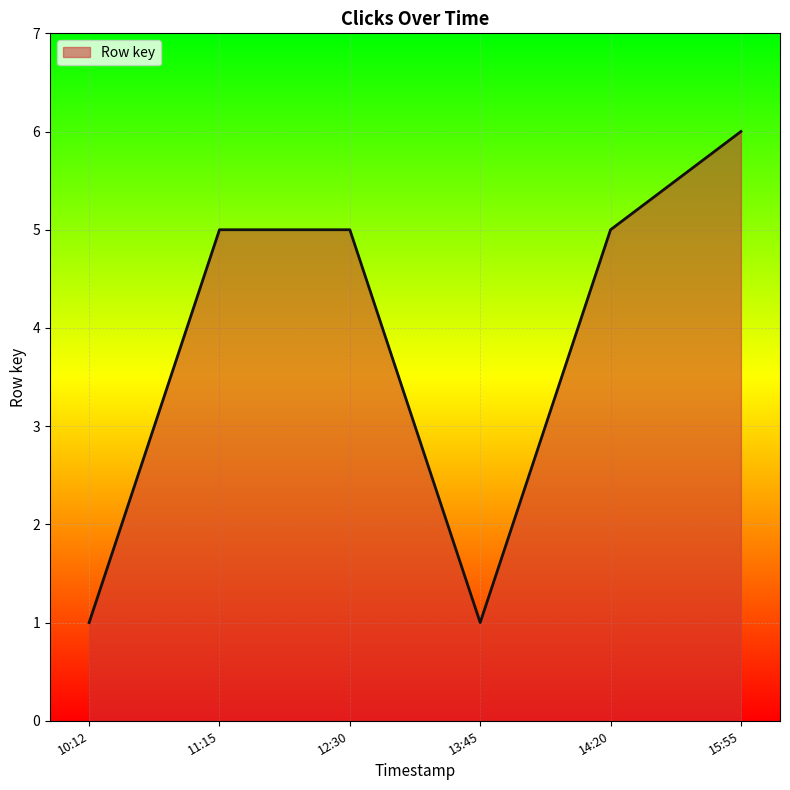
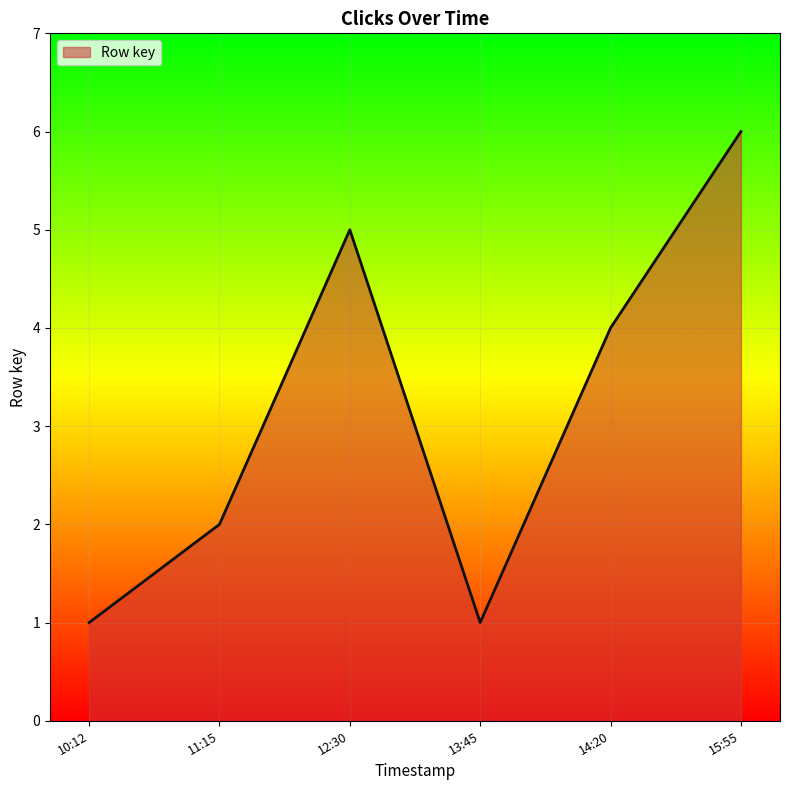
  {
    "10:12": 1,
-   "11:15": 5,
+   "11:15": 2,
    "12:30": 5,
    "13:45": 1,
-   "14:20": 5,
+   "14:20": 4,
    "15:55": 6
  }
